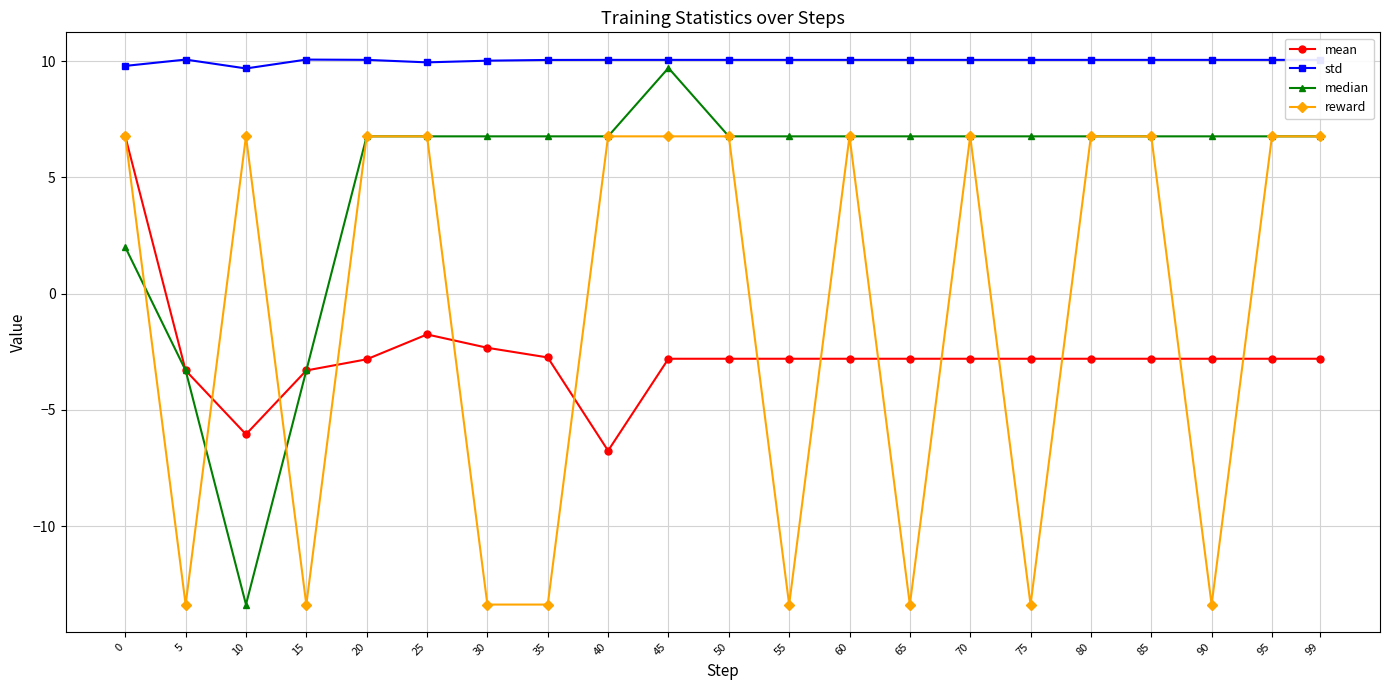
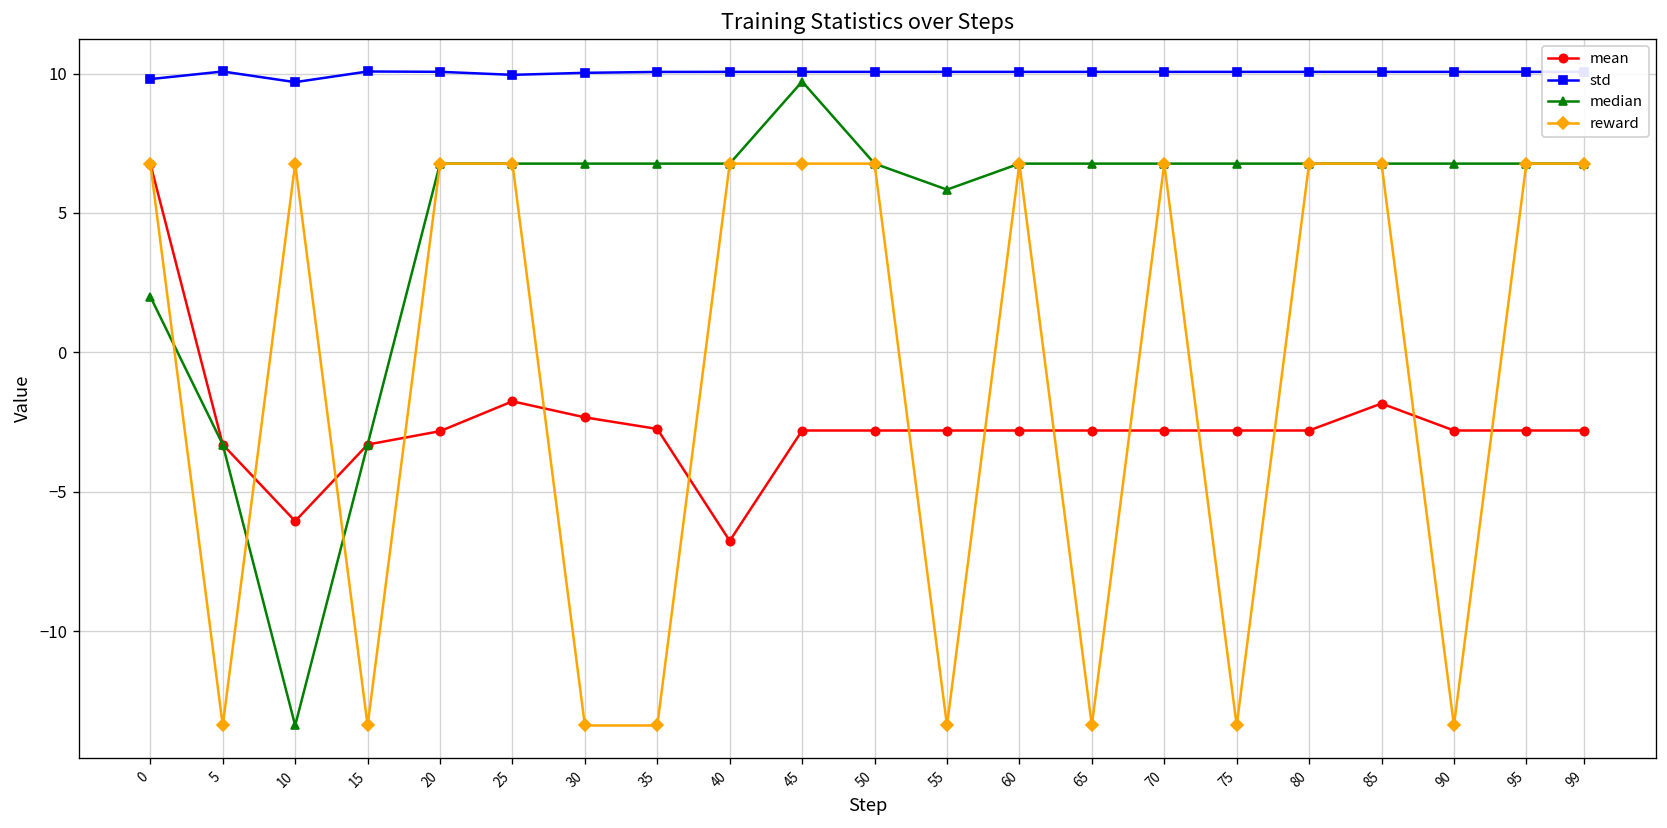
  {
    "mean": {
      "10": -6.0,
      "20": -2.8,
      "25": -1.8,
      "30": -2.3,
      "35": -2.7,
      "40": -6.8,
      "45": -2.8,
      "50": -2.8,
      "55": -2.8,
      "60": -2.8,
      "65": -2.8,
      "70": -2.8,
      "75": -2.8,
      "80": -2.8,
-     "85": -2.8,
+     "85": -1.8,
      "90": -2.8,
      "95": -2.8,
      "99": -2.8
    },
    "std": {
      "0": 9.8,
      "5": 10.1,
      "10": 9.7,
      "15": 10.1,
      "20": 10.1,
      "25": 10.0,
      "30": 10.0,
      "35": 10.1,
      "40": 10.1,
      "45": 10.1,
      "50": 10.1,
      "55": 10.1,
      "60": 10.1,
      "65": 10.1,
      "70": 10.1,
      "75": 10.1,
      "80": 10.1,
      "85": 10.1,
      "90": 10.1,
      "95": 10.1
    },
    "median": {
      "0": 2.0,
      "10": -13.4,
      "30": 6.8,
      "35": 6.8,
      "45": 9.7,
-     "55": 6.8,
+     "55": 5.8,
      "65": 6.8,
      "75": 6.8,
      "90": 6.8
    },
    "reward": {
      "5": -13.4,
      "10": 6.8,
      "15": -13.4,
      "30": -13.4,
      "35": -13.4,
      "45": 6.8,
      "55": -13.4,
      "65": -13.4,
      "75": -13.4,
      "90": -13.4
    }
  }
